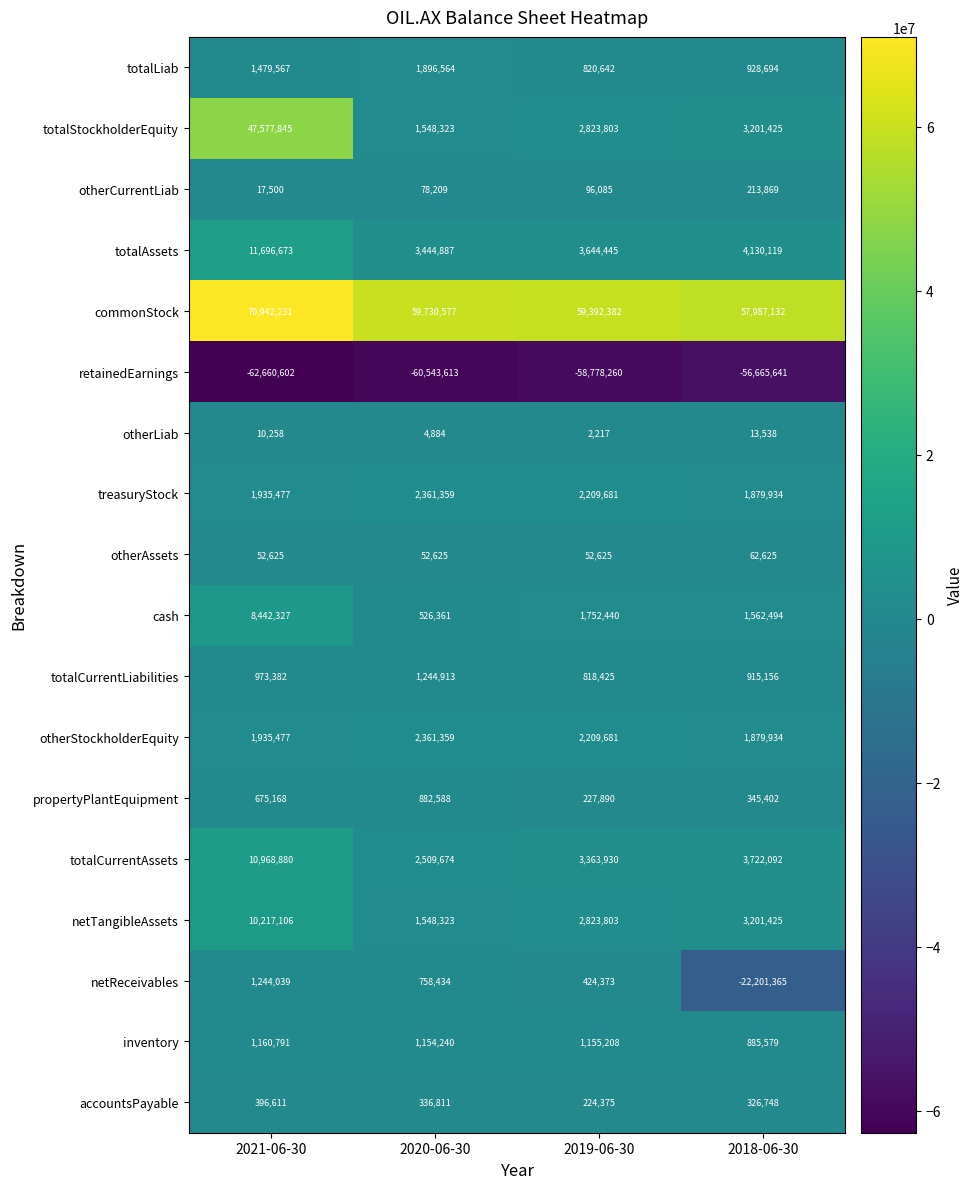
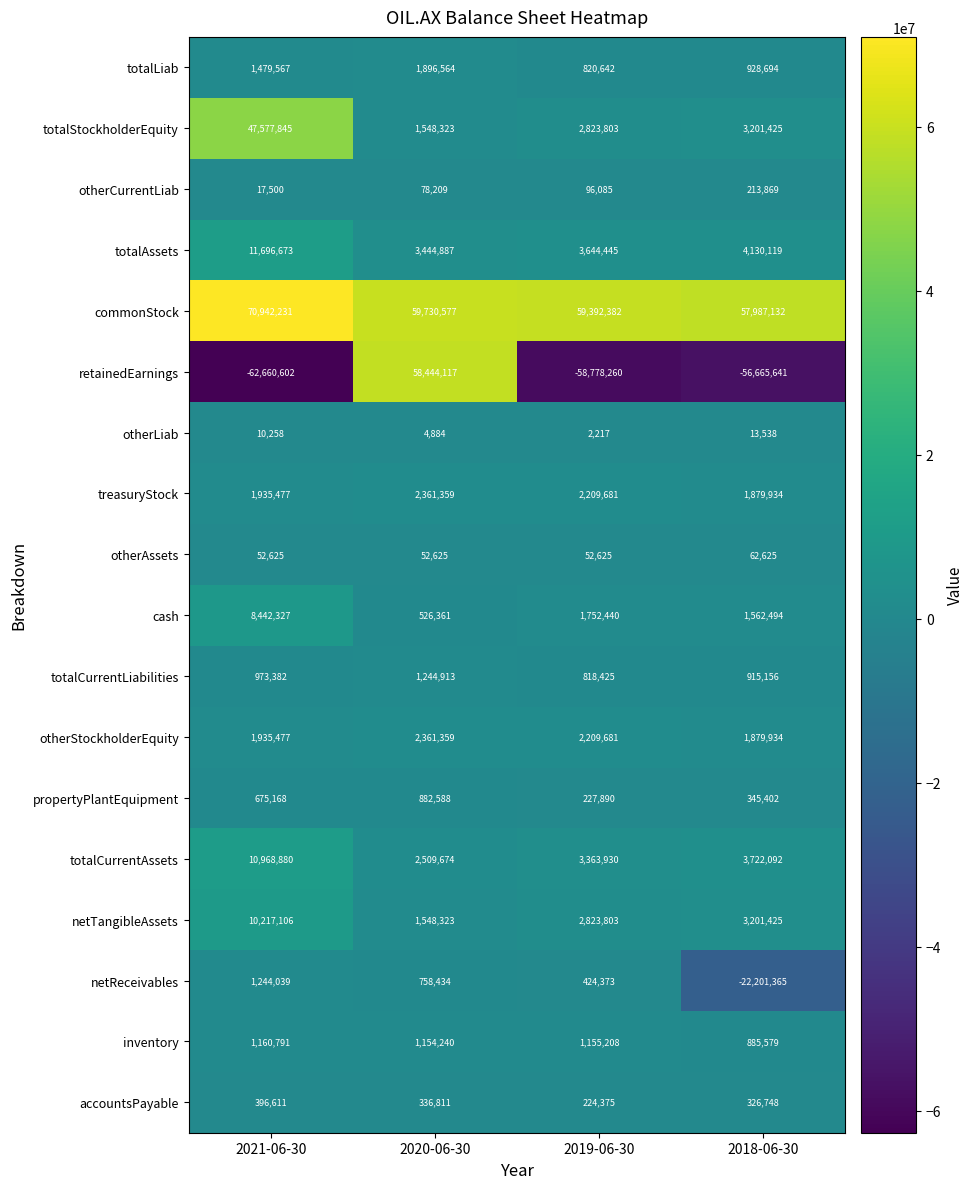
  {
    "totalLiab": {
      "2021-06-30": "1,479,567",
      "2020-06-30": "1,896,564",
      "2019-06-30": "820,642",
      "2018-06-30": "928,694"
    },
    "totalStockholderEquity": {
      "2021-06-30": "47,577,845",
      "2020-06-30": "1,548,323",
      "2019-06-30": "2,823,803",
      "2018-06-30": "3,201,425"
    },
    "otherCurrentLiab": {
      "2021-06-30": "17,500",
      "2020-06-30": "78,209",
      "2019-06-30": "96,085",
      "2018-06-30": "213,869"
    },
    "totalAssets": {
      "2021-06-30": "11,696,673",
      "2020-06-30": "3,444,887",
      "2019-06-30": "3,644,445",
      "2018-06-30": "4,130,119"
    },
    "commonStock": {
      "2021-06-30": "70,942,231",
      "2020-06-30": "59,730,577",
      "2019-06-30": "59,392,382",
      "2018-06-30": "57,987,132"
    },
    "retainedEarnings": {
      "2021-06-30": "-62,660,602",
-     "2020-06-30": "-60,543,613",
+     "2020-06-30": "58,444,117",
      "2019-06-30": "-58,778,260",
      "2018-06-30": "-56,665,641"
    },
    "otherLiab": {
      "2021-06-30": "10,258",
      "2020-06-30": "4,884",
      "2019-06-30": "2,217",
      "2018-06-30": "13,538"
    },
    "treasuryStock": {
      "2021-06-30": "1,935,477",
      "2020-06-30": "2,361,359",
      "2019-06-30": "2,209,681",
      "2018-06-30": "1,879,934"
    },
    "otherAssets": {
      "2021-06-30": "52,625",
      "2020-06-30": "52,625",
      "2019-06-30": "52,625",
      "2018-06-30": "62,625"
    },
    "cash": {
      "2021-06-30": "8,442,327",
      "2020-06-30": "526,361",
      "2019-06-30": "1,752,440",
      "2018-06-30": "1,562,494"
    },
    "totalCurrentLiabilities": {
      "2021-06-30": "973,382",
      "2020-06-30": "1,244,913",
      "2019-06-30": "818,425",
      "2018-06-30": "915,156"
    },
    "otherStockholderEquity": {
      "2021-06-30": "1,935,477",
      "2020-06-30": "2,361,359",
      "2019-06-30": "2,209,681",
      "2018-06-30": "1,879,934"
    },
    "propertyPlantEquipment": {
      "2021-06-30": "675,168",
      "2020-06-30": "882,588",
      "2019-06-30": "227,890",
      "2018-06-30": "345,402"
    },
    "totalCurrentAssets": {
      "2021-06-30": "10,968,880",
      "2020-06-30": "2,509,674",
      "2019-06-30": "3,363,930",
      "2018-06-30": "3,722,092"
    },
    "netTangibleAssets": {
      "2021-06-30": "10,217,106",
      "2020-06-30": "1,548,323",
      "2019-06-30": "2,823,803",
      "2018-06-30": "3,201,425"
    },
    "netReceivables": {
      "2021-06-30": "1,244,039",
      "2020-06-30": "758,434",
      "2019-06-30": "424,373",
      "2018-06-30": "-22,201,365"
    },
    "inventory": {
      "2021-06-30": "1,160,791",
      "2020-06-30": "1,154,240",
      "2019-06-30": "1,155,208",
      "2018-06-30": "885,579"
    },
    "accountsPayable": {
      "2021-06-30": "396,611",
      "2020-06-30": "336,811",
      "2019-06-30": "224,375",
      "2018-06-30": "326,748"
    }
  }
